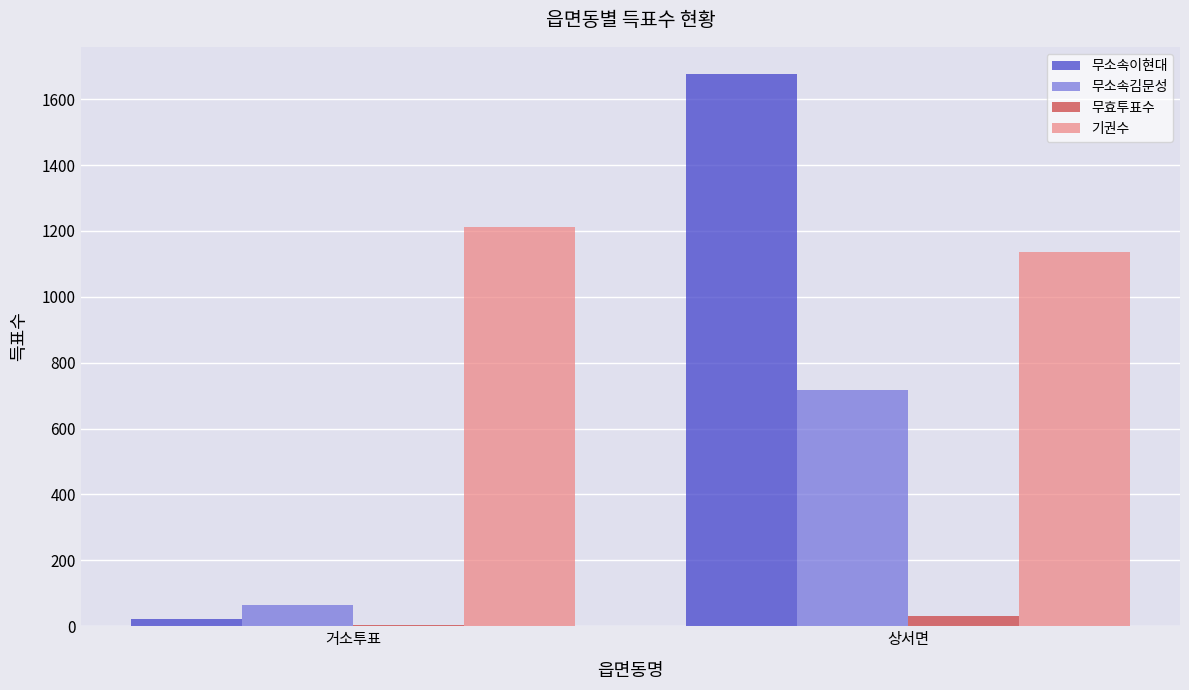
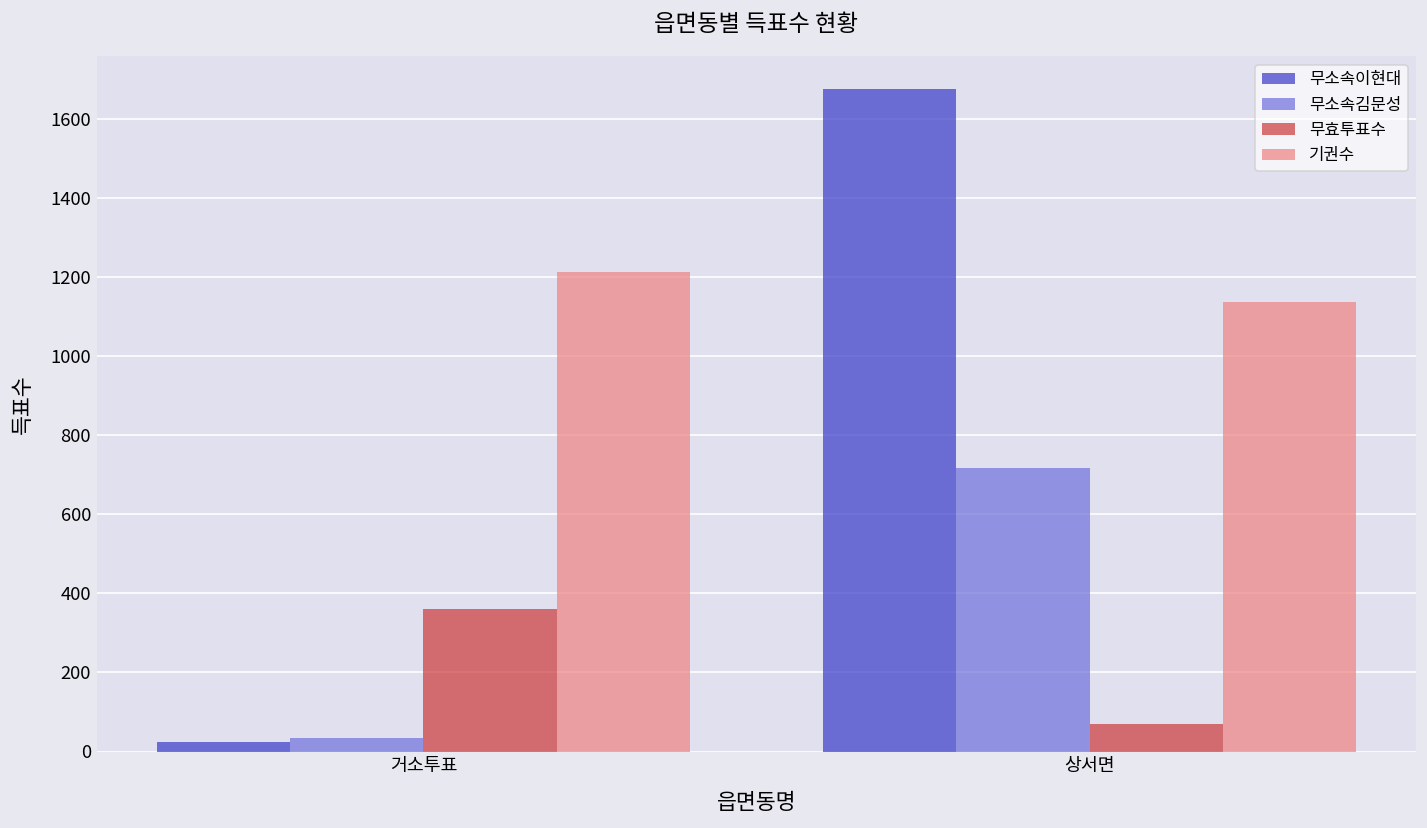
  {
    "무소속이현대": {
      "거소투표": 20,
      "상서면": 1680
    },
    "무소속김문성": {
-     "거소투표": 70,
+     "거소투표": 40,
      "상서면": 720
    },
    "무효투표수": {
-     "거소투표": 10,
-     "상서면": 30
+     "거소투표": 360,
+     "상서면": 70
    },
    "기권수": {
      "거소투표": 1210,
      "상서면": 1140
    }
  }
